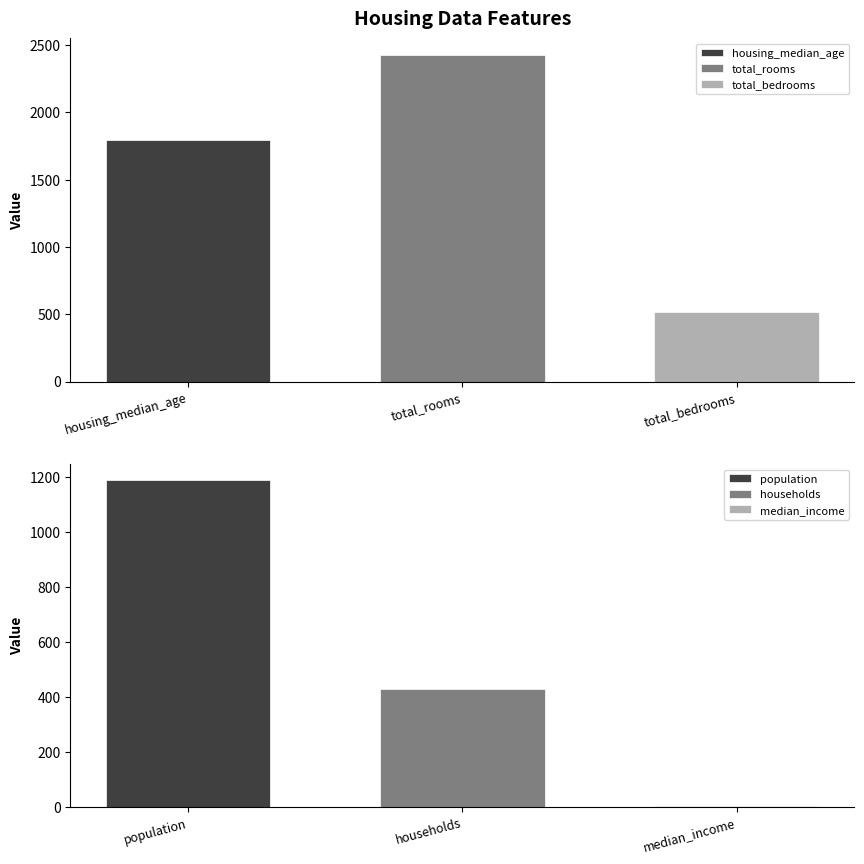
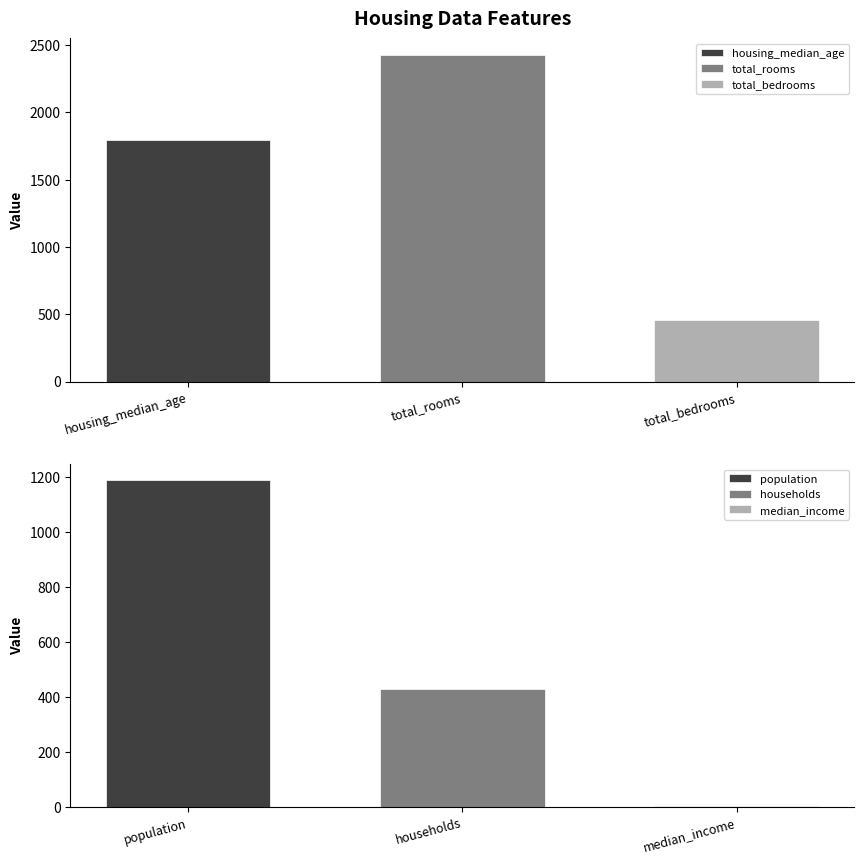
  {
    "Housing Data Features": {
      "housing_median_age": 1800,
      "total_rooms": 2430,
-     "total_bedrooms": 510
+     "total_bedrooms": 450
    }
  }
